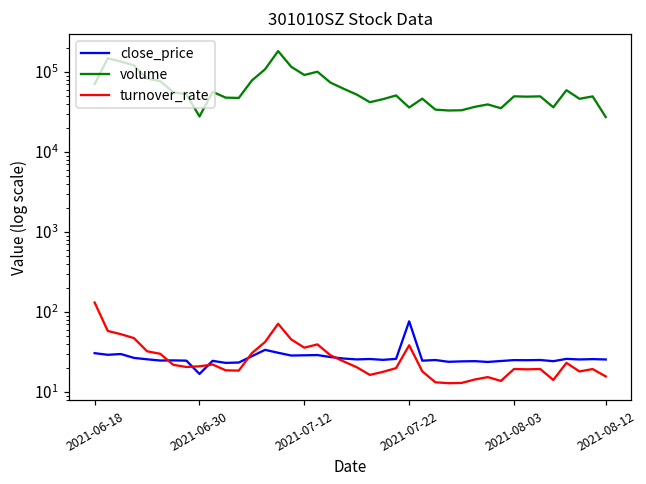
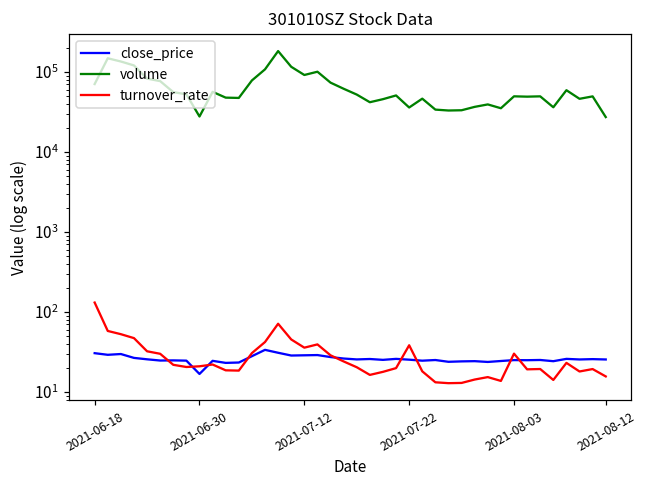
  {
    "close_price": {
      "2021-06-18": 31,
      "2021-06-30": 17,
      "2021-07-12": 29,
-     "2021-07-22": 80,
+     "2021-07-22": 25,
      "2021-08-03": 25,
      "2021-08-12": 25
    },
    "volume": {
      "2021-06-30": 28000,
      "2021-07-12": 90000,
      "2021-07-22": 40000,
      "2021-08-03": 50000,
      "2021-08-12": 27000
    },
    "turnover_rate": {
      "2021-06-18": 130,
      "2021-06-30": 21,
      "2021-07-12": 40,
      "2021-07-22": 40,
-     "2021-08-03": 19,
+     "2021-08-03": 30,
      "2021-08-12": 16
    }
  }
